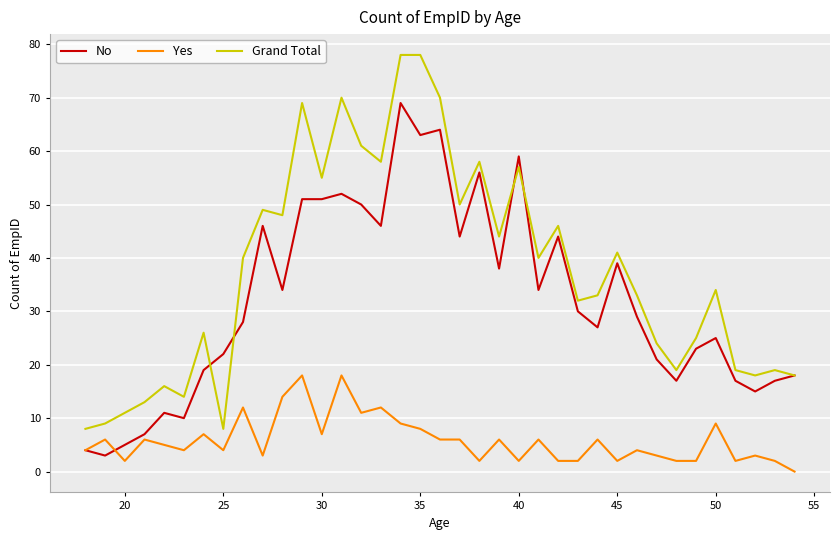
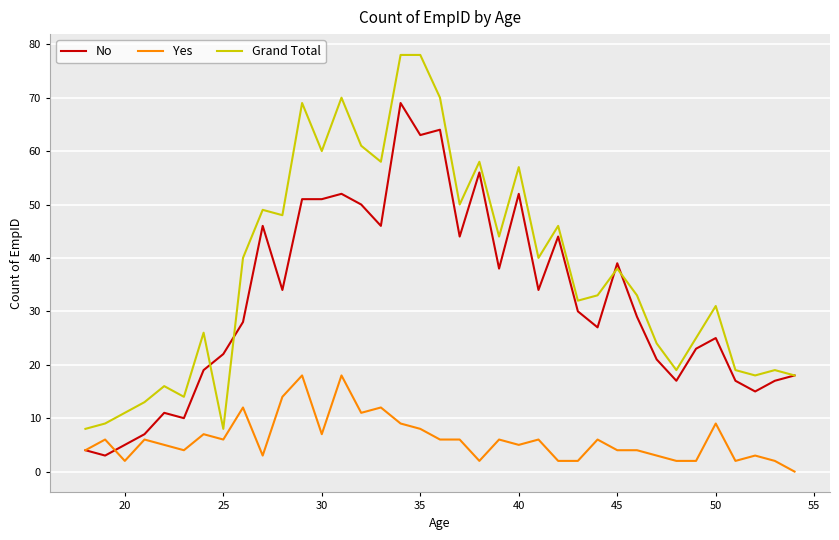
  {
    "No": {
      "20": 5,
      "25": 22,
      "30": 51,
      "35": 63,
-     "40": 59,
+     "40": 52,
      "45": 39,
      "50": 25
    },
    "Yes": {
      "20": 2,
-     "25": 4,
+     "25": 6,
      "30": 7,
      "35": 8,
-     "40": 2,
-     "45": 2,
+     "40": 5,
+     "45": 4,
      "50": 9
    },
    "Grand Total": {
      "20": 11,
      "25": 8,
-     "30": 55,
+     "30": 60,
      "35": 78,
      "40": 57,
-     "45": 41,
-     "50": 34
+     "45": 38,
+     "50": 31
    }
  }
